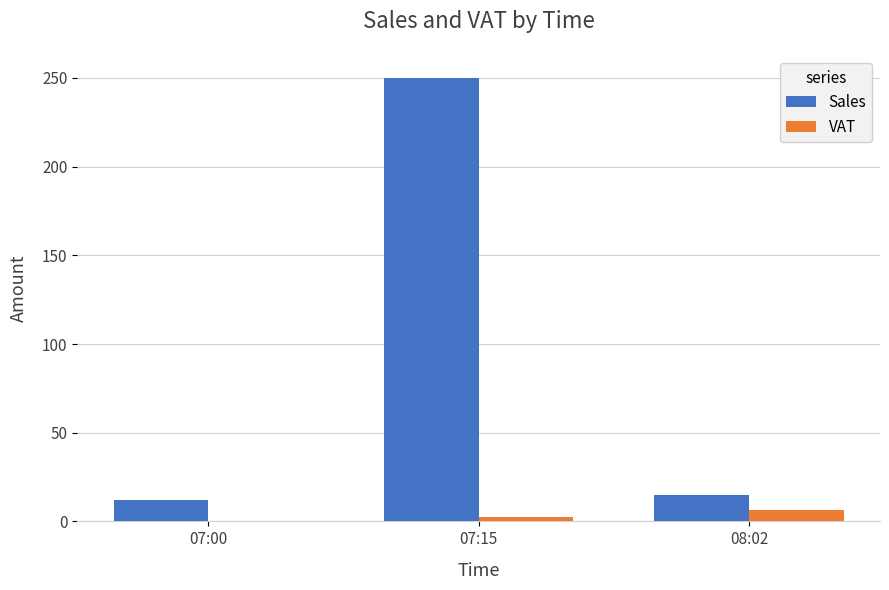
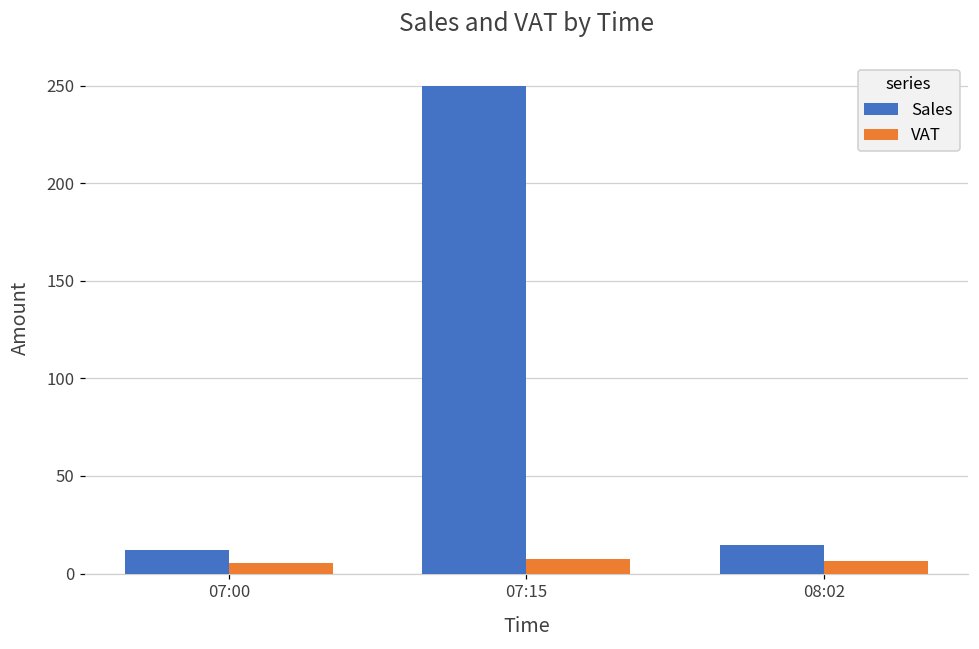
  {
    "Sales": {
      "07:00": 12,
      "07:15": 250,
      "08:02": 15
    },
    "VAT": {
-     "07:00": 0,
-     "07:15": 3,
+     "07:00": 5,
+     "07:15": 8,
      "08:02": 6
    }
  }
